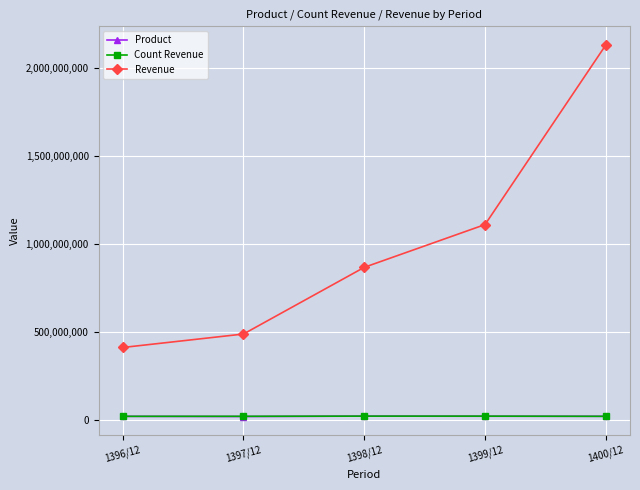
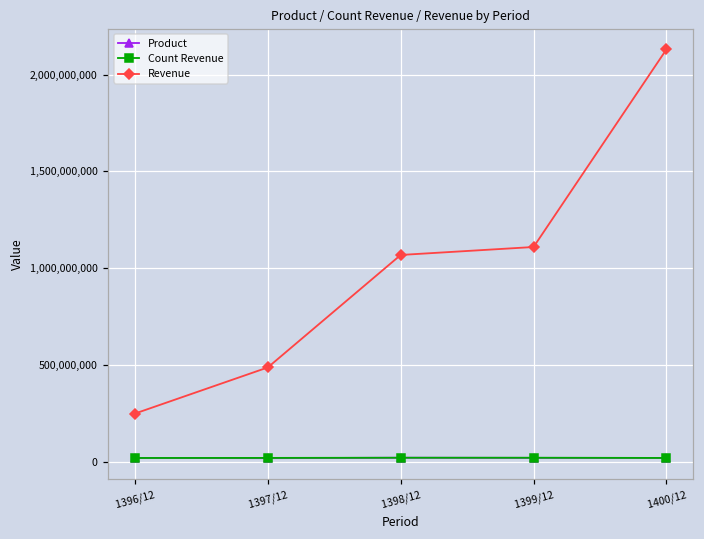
  {
    "Count Revenue": {
      "1396/12": "20,000,000",
      "1397/12": "20,000,000",
      "1398/12": "20,000,000",
      "1399/12": "20,000,000",
      "1400/12": "20,000,000"
    },
    "Revenue": {
-     "1396/12": "410,000,000",
+     "1396/12": "250,000,000",
      "1397/12": "490,000,000",
-     "1398/12": "870,000,000",
+     "1398/12": "1,070,000,000",
      "1399/12": "1,110,000,000",
      "1400/12": "2,130,000,000"
    }
  }
